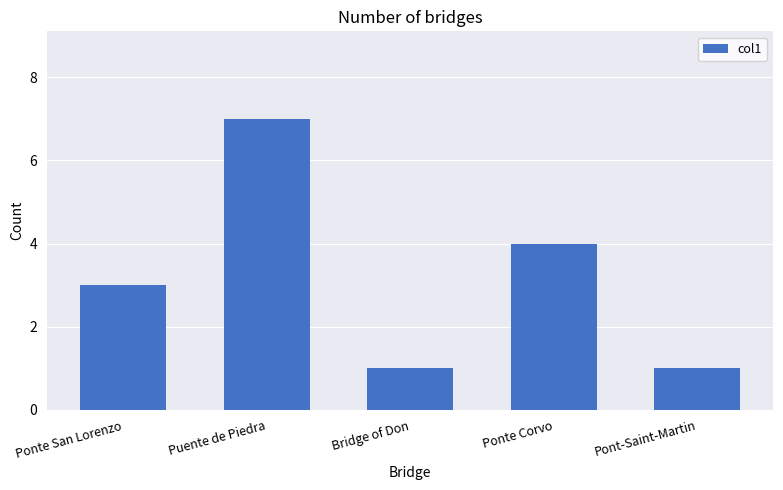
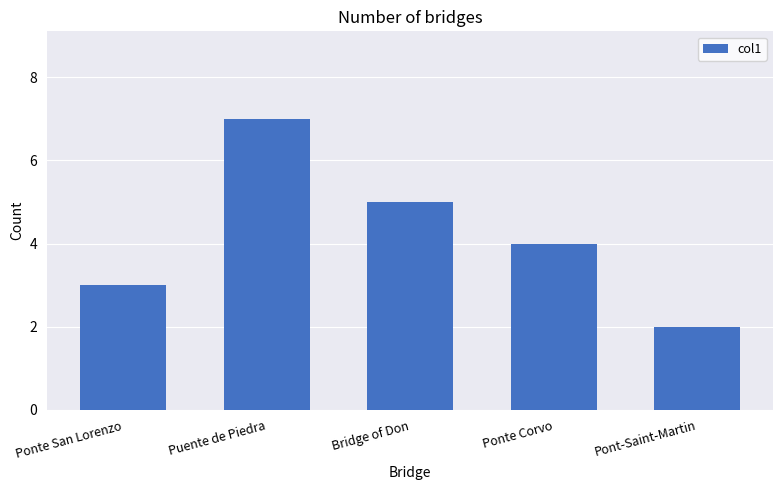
  {
    "Ponte San Lorenzo": 3,
    "Puente de Piedra": 7,
-   "Bridge of Don": 1,
+   "Bridge of Don": 5,
    "Ponte Corvo": 4,
-   "Pont-Saint-Martin": 1
+   "Pont-Saint-Martin": 2
  }
